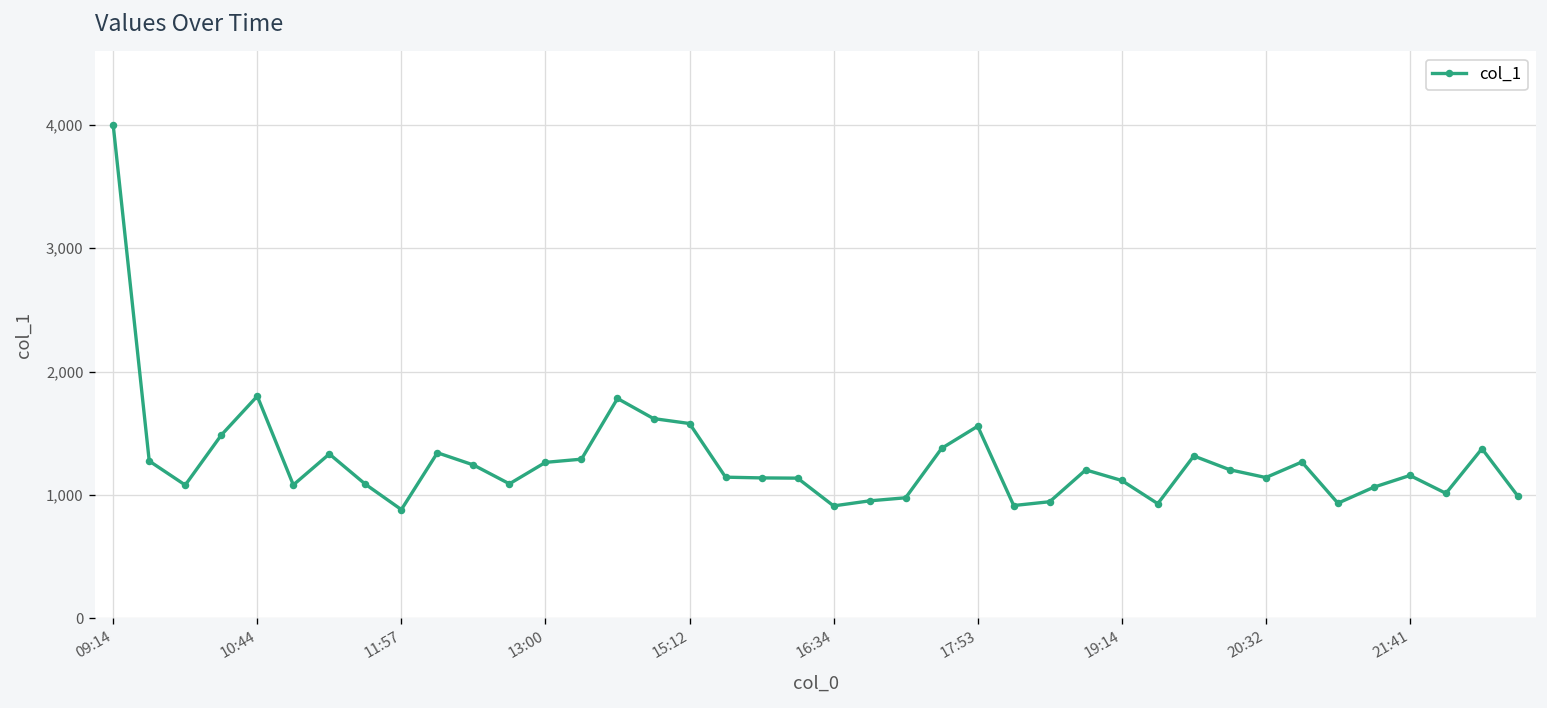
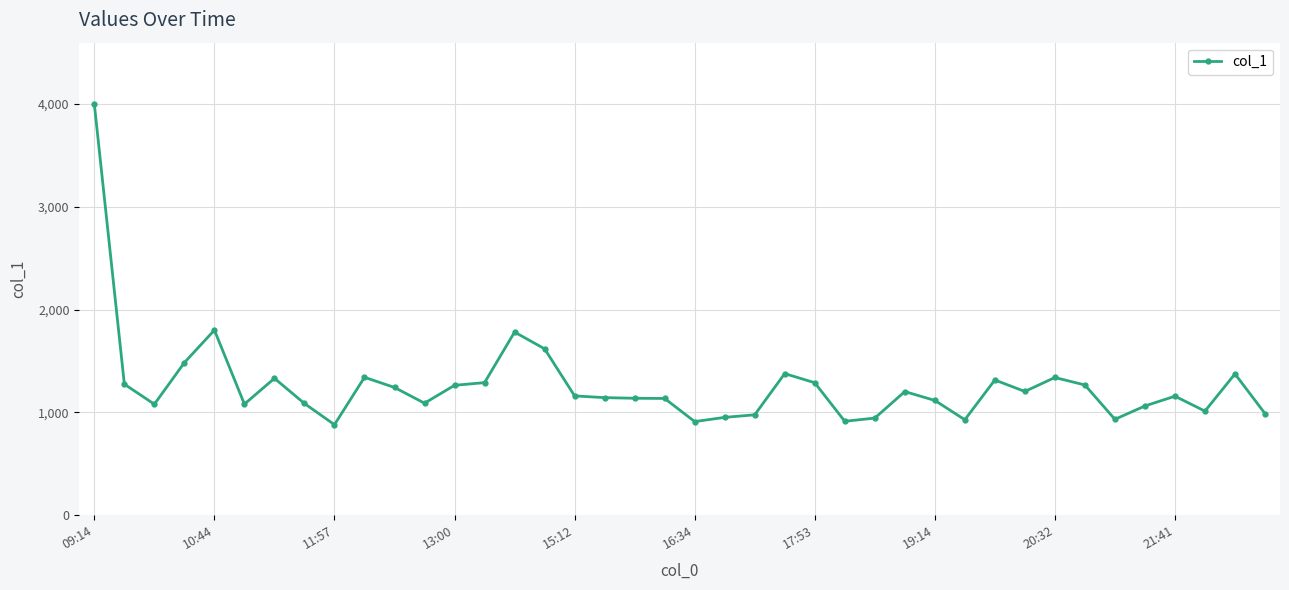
  {
    "09:14": "4,000",
    "10:44": "1,800",
    "11:57": "880",
    "13:00": "1,260",
-   "15:12": "1,580",
+   "15:12": "1,160",
    "16:34": "910",
-   "17:53": "1,560",
+   "17:53": "1,290",
    "19:14": "1,120",
-   "20:32": "1,140",
+   "20:32": "1,340",
    "21:41": "1,160"
  }
